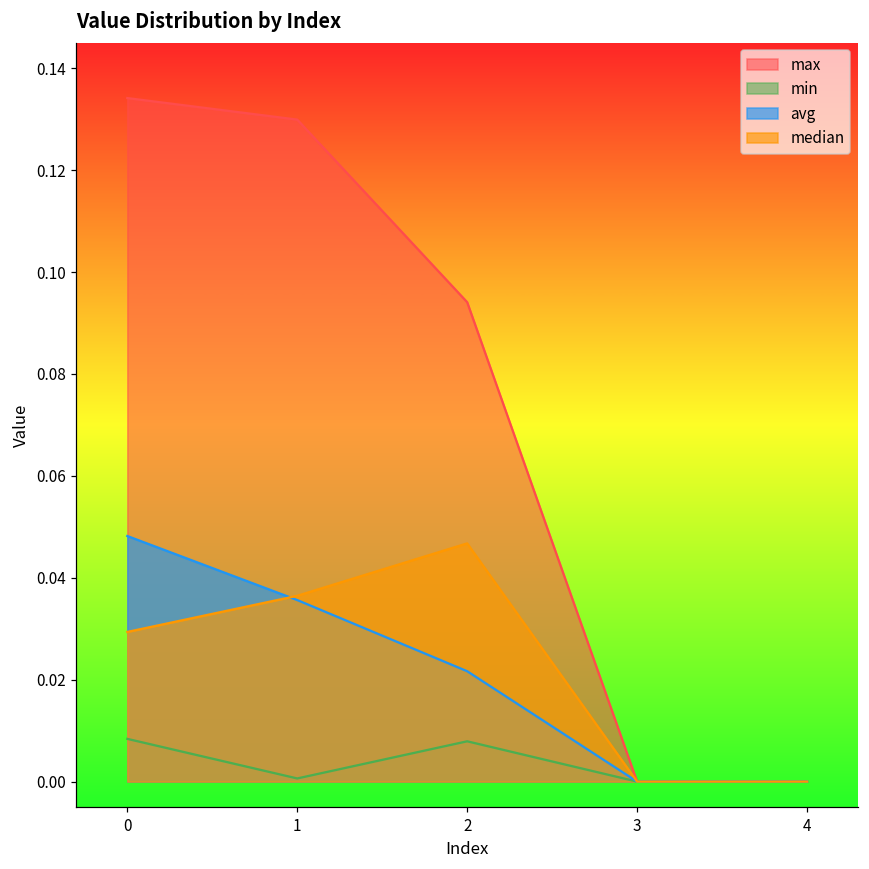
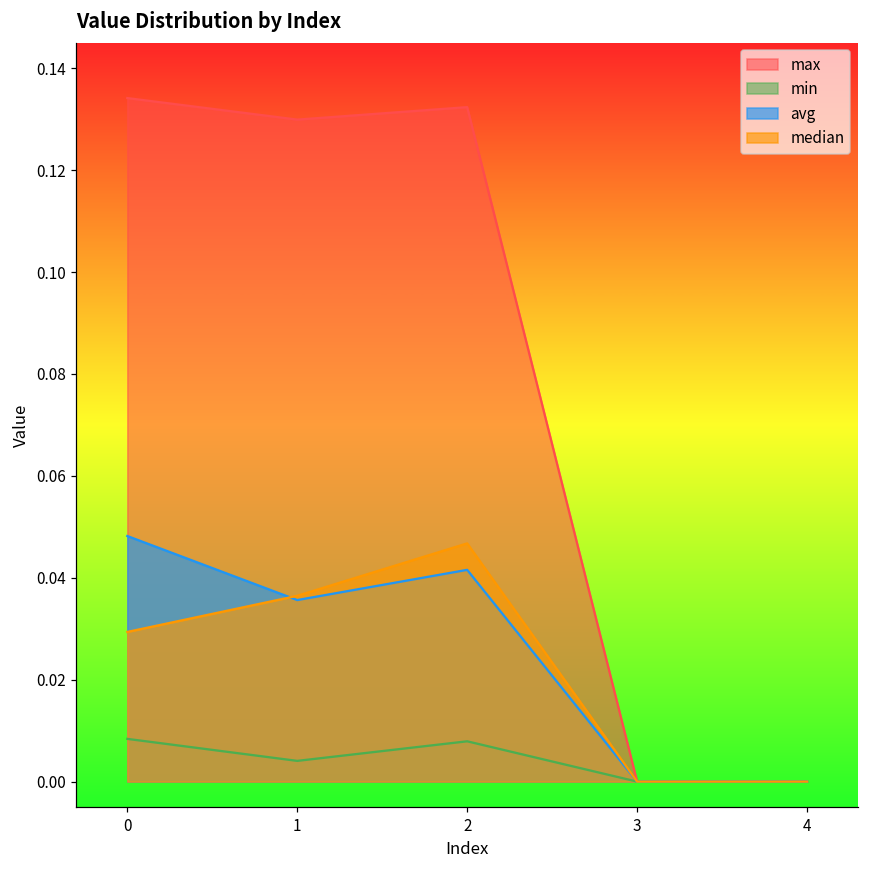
  {
    "max": {
      "0": 0.134,
      "1": 0.130,
-     "2": 0.094
+     "2": 0.132
    },
    "min": {
      "0": 0.008,
-     "1": 0.001,
+     "1": 0.004,
      "2": 0.008
    },
    "avg": {
      "0": 0.048,
      "1": 0.036,
-     "2": 0.022
+     "2": 0.042
    },
    "median": {
      "0": 0.029,
      "1": 0.036,
      "2": 0.047
    }
  }
